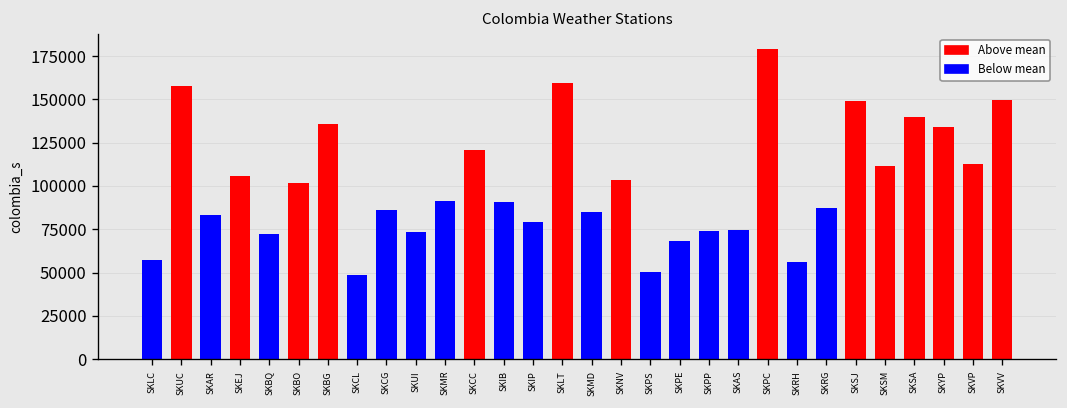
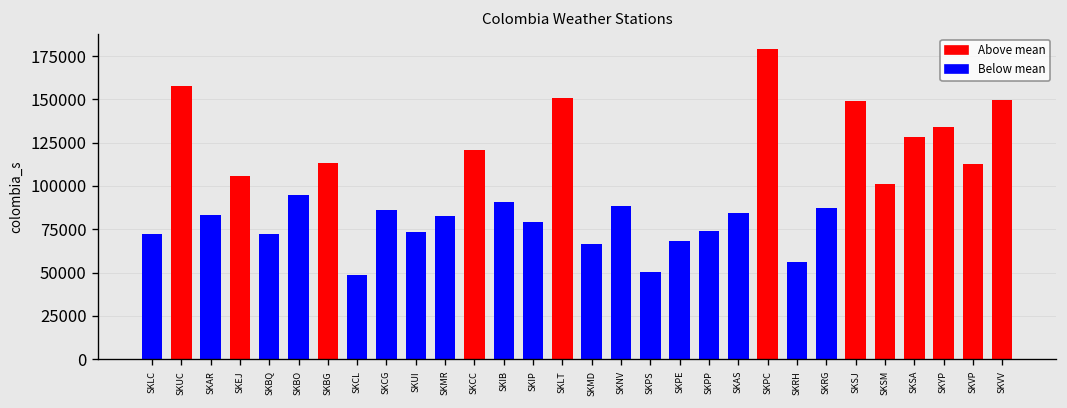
  {
-   "SKLC": 57000,
+   "SKLC": 72000,
    "SKUC": 158000,
    "SKAR": 83000,
    "SKEJ": 106000,
    "SKBQ": 72000,
-   "SKBO": 102000,
-   "SKBG": 136000,
+   "SKBO": 95000,
+   "SKBG": 113000,
    "SKCL": 49000,
    "SKCG": 86000,
    "SKUI": 73000,
-   "SKMR": 91000,
+   "SKMR": 83000,
    "SKCC": 121000,
    "SKIB": 90000,
    "SKIP": 79000,
-   "SKLT": 160000,
-   "SKMD": 85000,
-   "SKNV": 103000,
+   "SKLT": 151000,
+   "SKMD": 66000,
+   "SKNV": 89000,
    "SKPS": 50000,
    "SKPE": 69000,
    "SKPP": 74000,
-   "SKAS": 75000,
+   "SKAS": 84000,
    "SKPC": 179000,
    "SKRH": 56000,
    "SKRG": 87000,
    "SKSJ": 149000,
-   "SKSM": 112000,
-   "SKSA": 140000,
+   "SKSM": 101000,
+   "SKSA": 128000,
    "SKYP": 134000,
    "SKVP": 112000,
    "SKVV": 149000
  }
